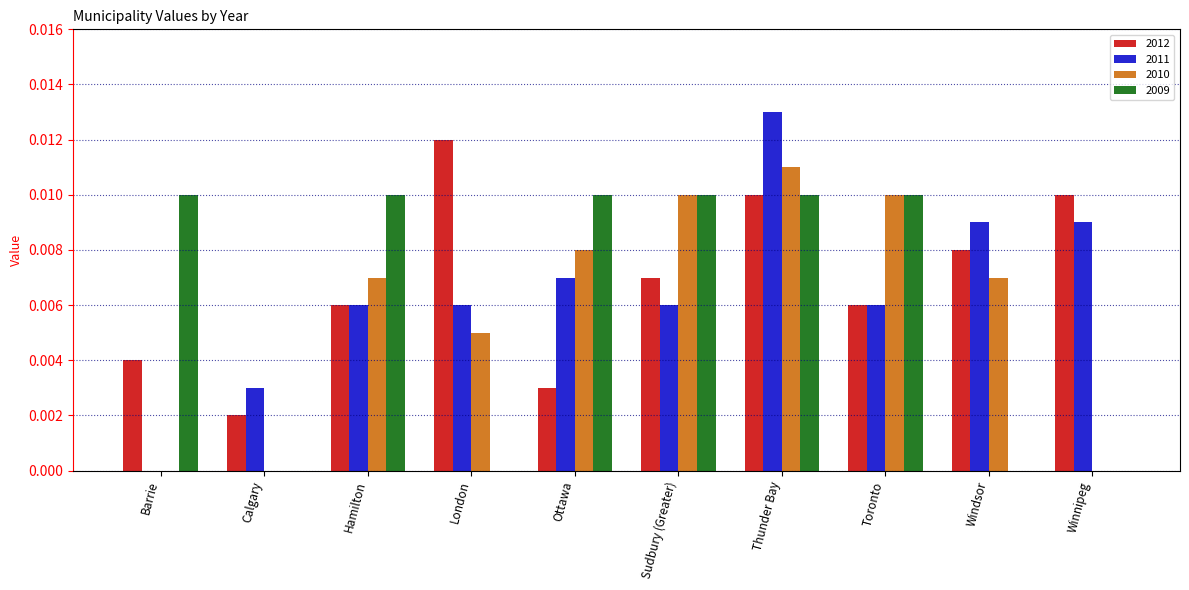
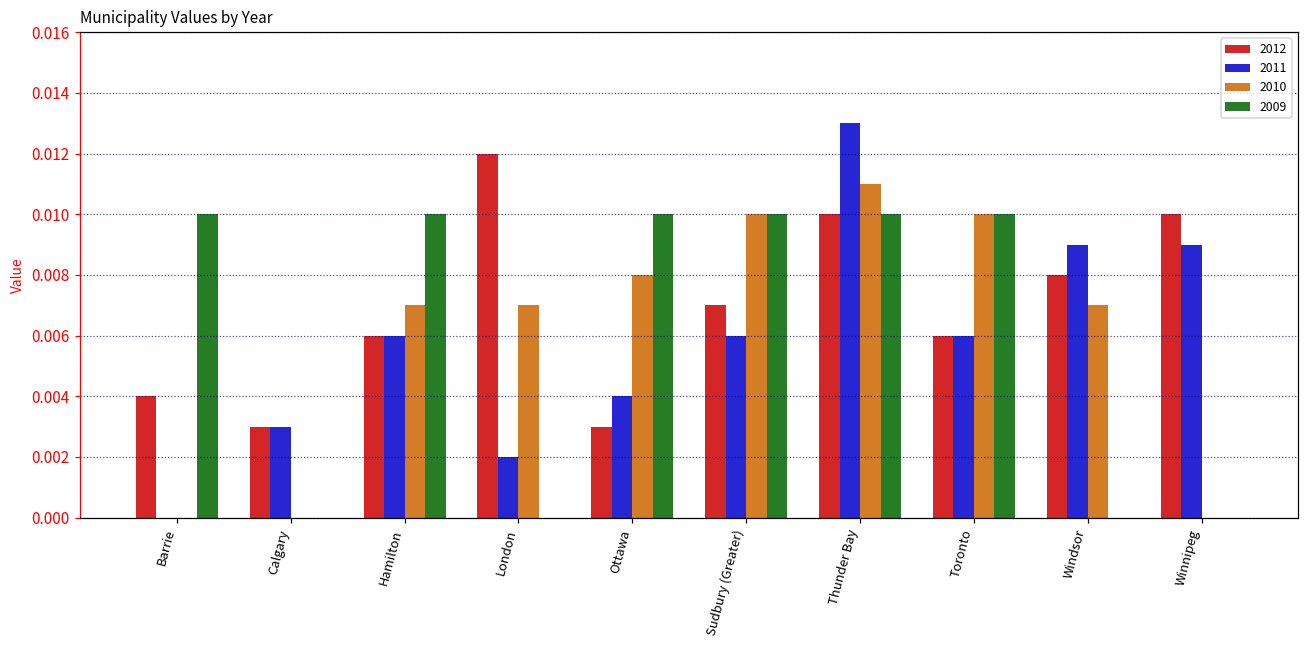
  {
    "2012": {
      "Barrie": 0.004,
-     "Calgary": 0.002,
+     "Calgary": 0.003,
      "Hamilton": 0.006,
      "London": 0.012,
      "Ottawa": 0.003,
      "Sudbury (Greater)": 0.007,
      "Thunder Bay": 0.010,
      "Toronto": 0.006,
      "Windsor": 0.008,
      "Winnipeg": 0.010
    },
    "2011": {
      "Barrie": 0.000,
      "Calgary": 0.003,
      "Hamilton": 0.006,
-     "London": 0.006,
-     "Ottawa": 0.007,
+     "London": 0.002,
+     "Ottawa": 0.004,
      "Sudbury (Greater)": 0.006,
      "Thunder Bay": 0.013,
      "Toronto": 0.006,
      "Windsor": 0.009,
      "Winnipeg": 0.009
    },
    "2010": {
      "Barrie": 0.000,
      "Calgary": 0.000,
      "Hamilton": 0.007,
-     "London": 0.005,
+     "London": 0.007,
      "Ottawa": 0.008,
      "Sudbury (Greater)": 0.010,
      "Thunder Bay": 0.011,
      "Toronto": 0.010,
      "Windsor": 0.007,
      "Winnipeg": 0.000
    },
    "2009": {
      "Barrie": 0.010,
      "Calgary": 0.000,
      "Hamilton": 0.010,
      "London": 0.000,
      "Ottawa": 0.010,
      "Sudbury (Greater)": 0.010,
      "Thunder Bay": 0.010,
      "Toronto": 0.010,
      "Windsor": 0.000,
      "Winnipeg": 0.000
    }
  }
